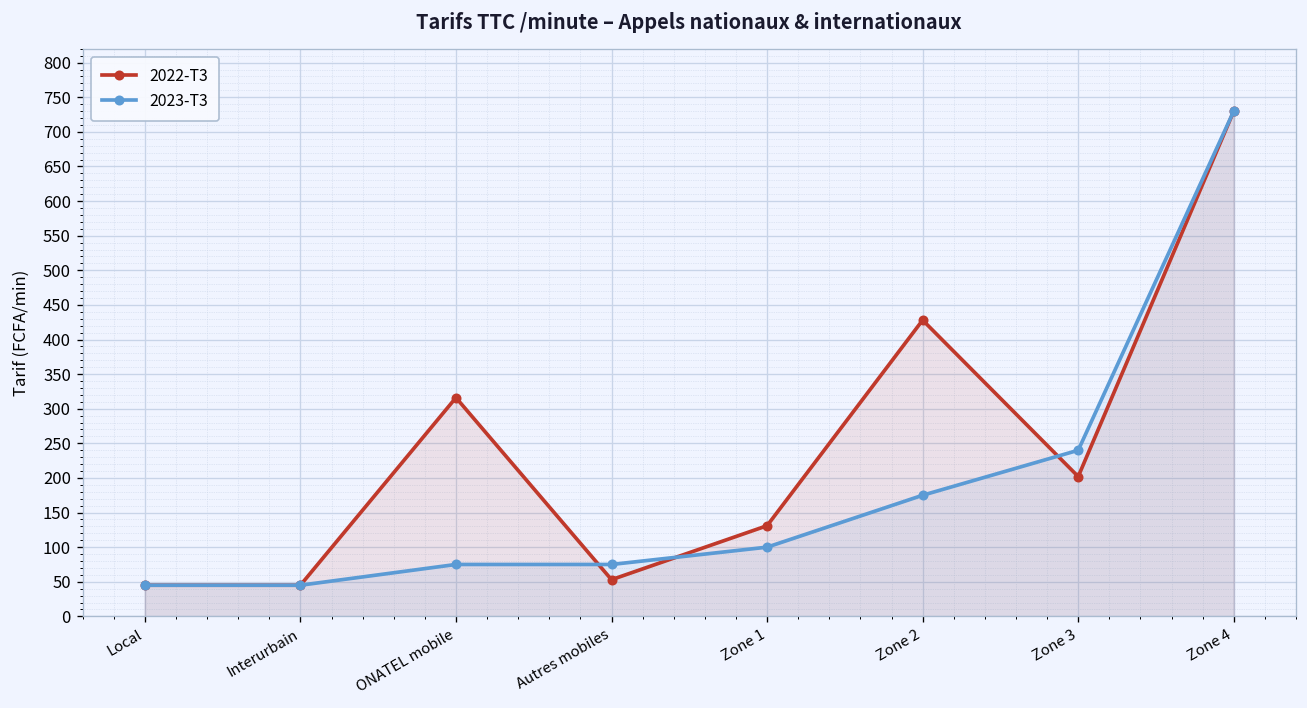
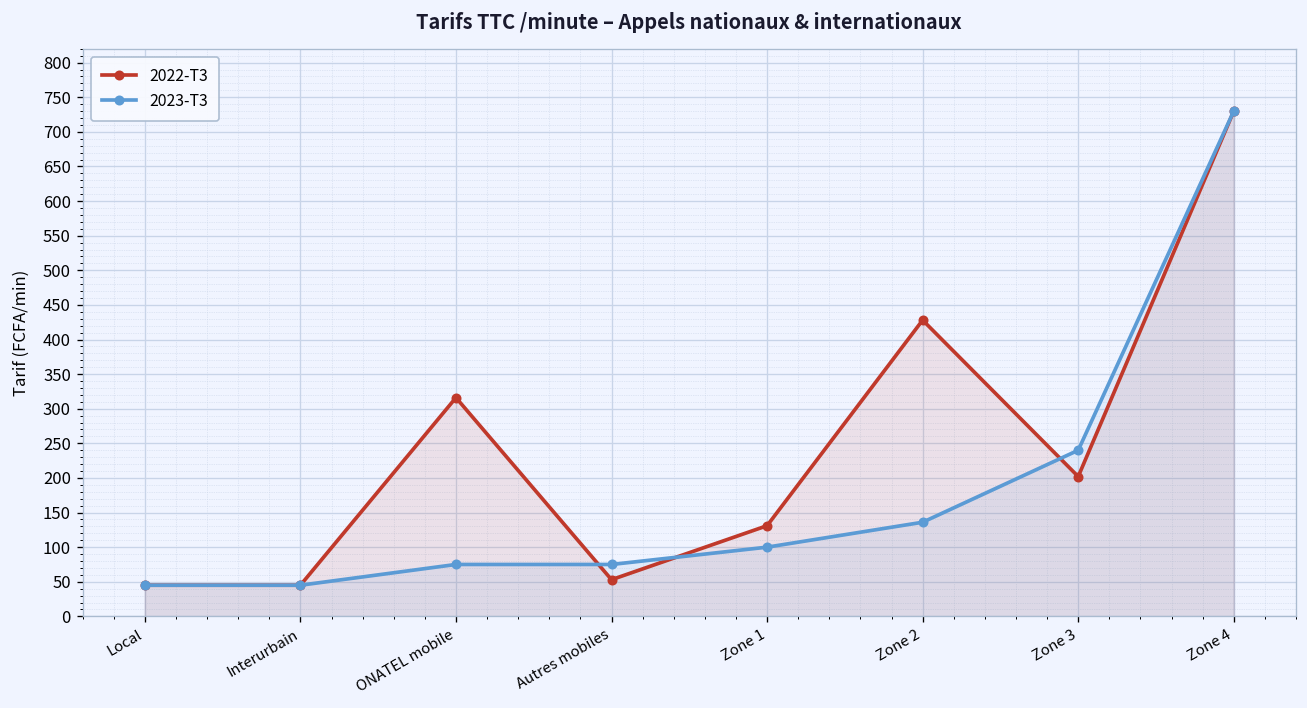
  {
    "2022-T3": {
      "ONATEL mobile": 320,
      "Autres mobiles": 50,
      "Zone 1": 130,
      "Zone 2": 430,
      "Zone 3": 200
    },
    "2023-T3": {
      "ONATEL mobile": 80,
      "Autres mobiles": 80,
      "Zone 1": 100,
-     "Zone 2": 180,
+     "Zone 2": 140,
      "Zone 3": 240
    }
  }
